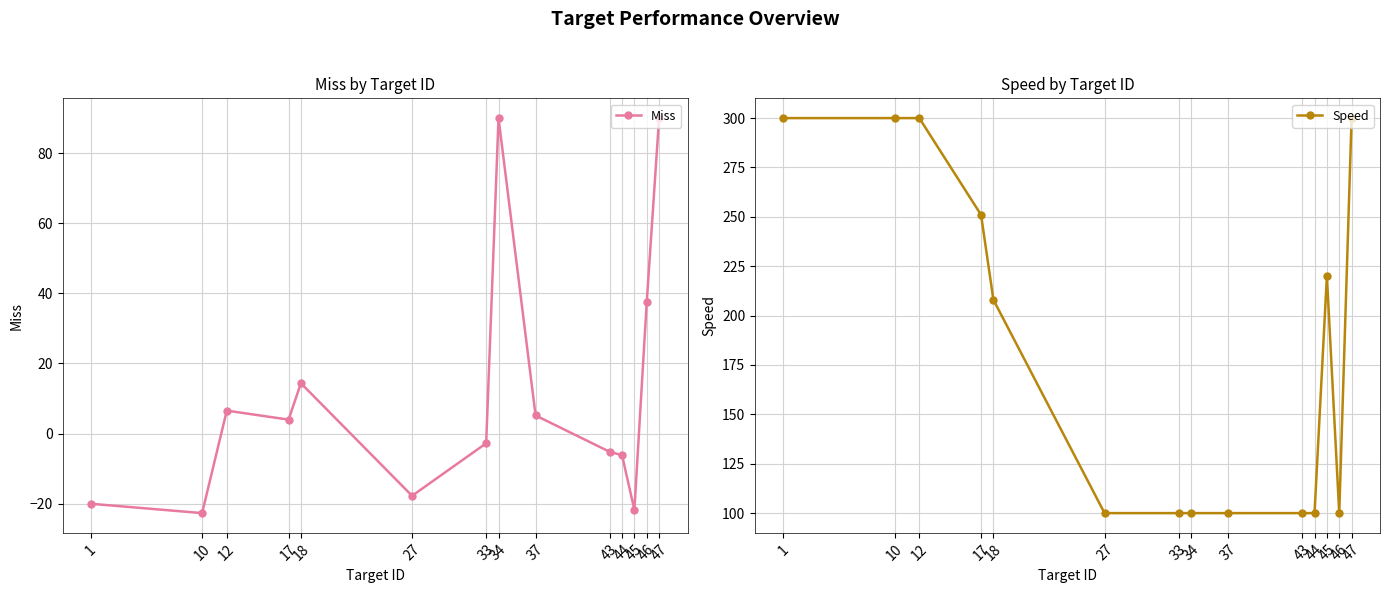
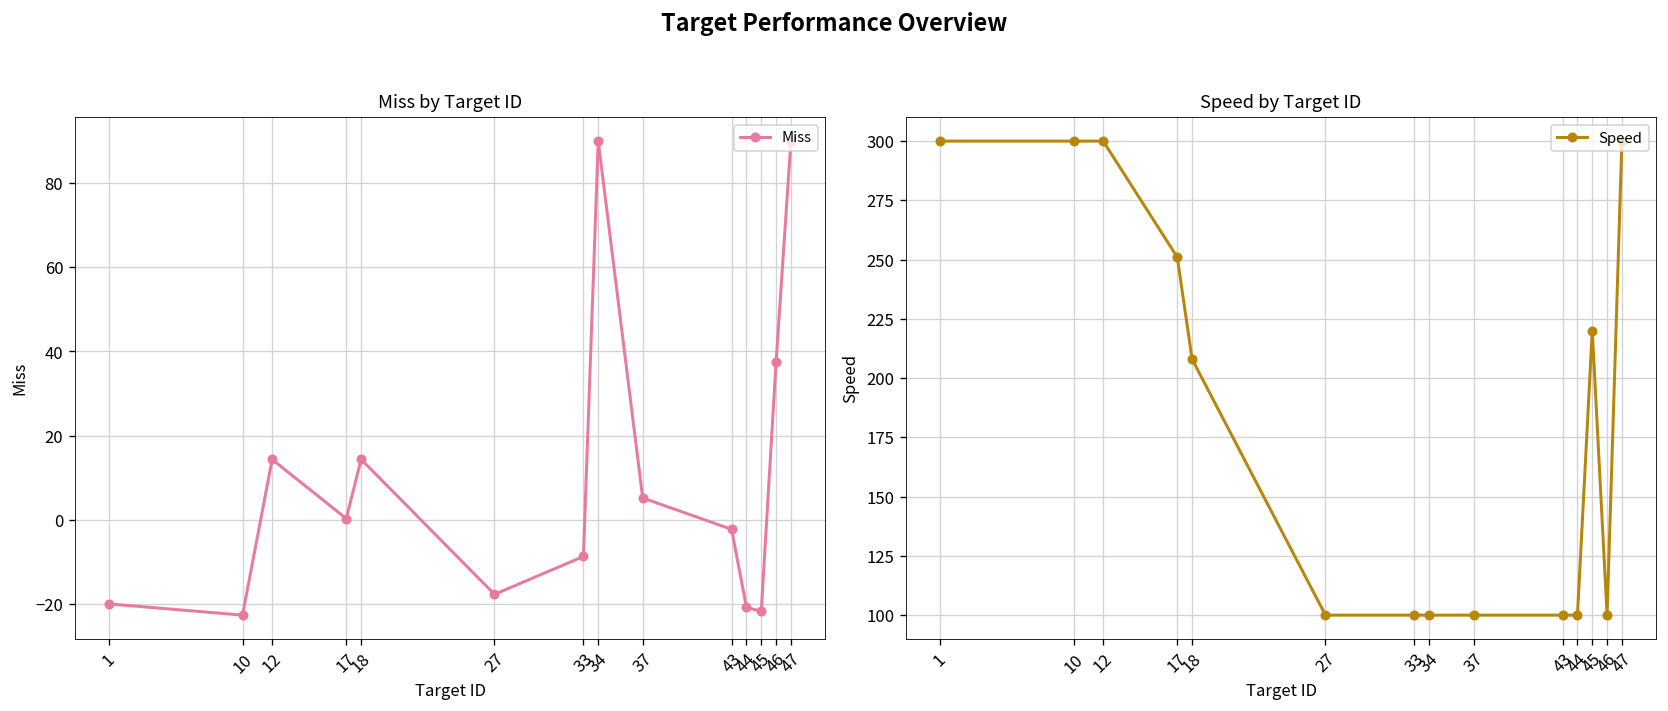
  {
    "Miss by Target ID": {
      "1": -20,
      "10": -23,
-     "12": 7,
-     "17": 4,
+     "12": 14,
+     "17": 0,
      "18": 14,
      "27": -18,
-     "33": -3,
+     "33": -9,
      "34": 90,
      "37": 5,
-     "43": -5,
-     "44": -6,
+     "43": -2,
+     "44": -21,
      "45": -22,
      "46": 37
    },
    "Speed by Target ID": {
      "1": 300,
      "10": 300,
      "12": 300,
      "17": 251,
      "18": 208,
      "27": 100,
      "33": 100,
      "34": 100,
      "37": 100,
      "43": 100,
      "44": 100,
      "45": 220,
      "46": 100
    }
  }
